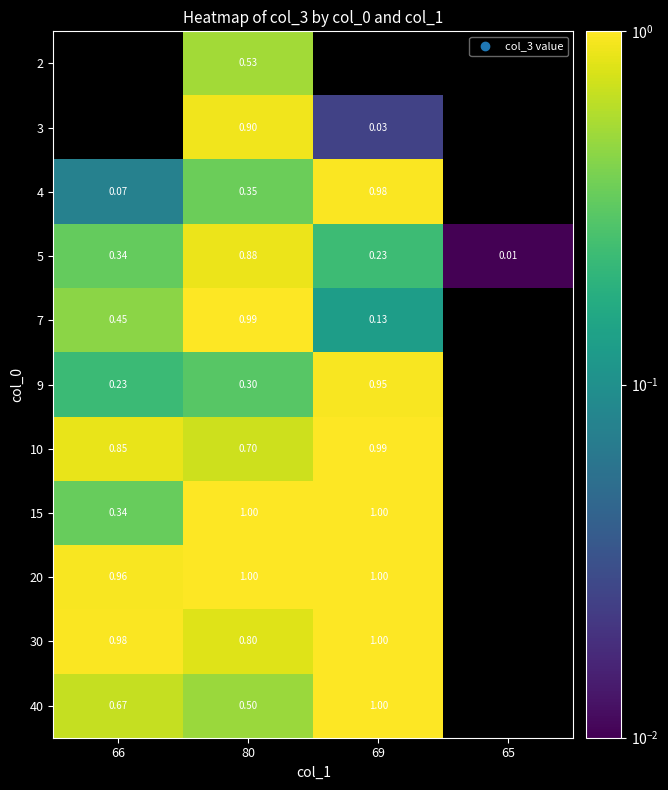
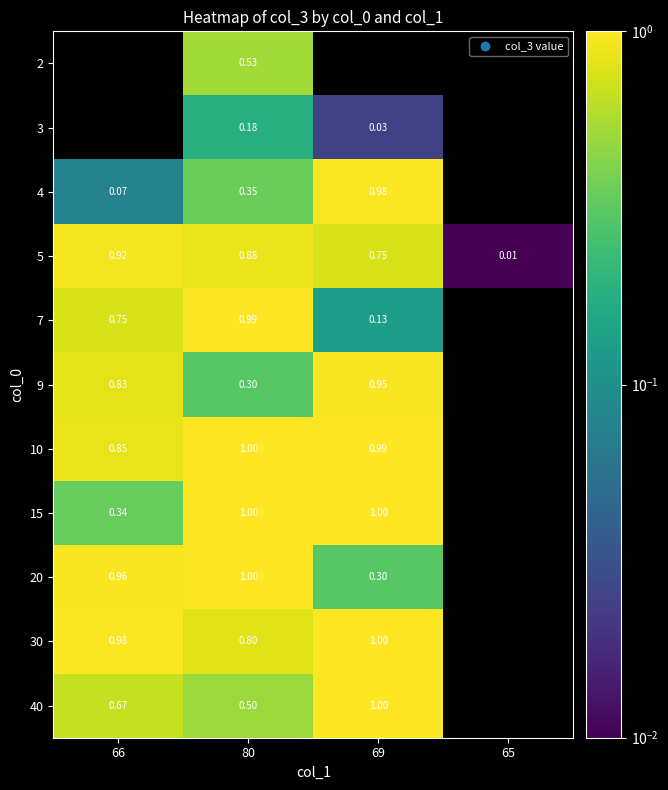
  {
    "2": {
      "80": 0.53
    },
    "3": {
-     "80": 0.90,
+     "80": 0.18,
      "69": 0.03
    },
    "4": {
      "66": 0.07,
      "80": 0.35,
      "69": 0.98
    },
    "5": {
-     "66": 0.34,
+     "66": 0.92,
      "80": 0.88,
-     "69": 0.23,
+     "69": 0.75,
      "65": 0.01
    },
    "7": {
-     "66": 0.45,
+     "66": 0.75,
      "80": 0.99,
      "69": 0.13
    },
    "9": {
-     "66": 0.23,
+     "66": 0.83,
      "80": 0.30,
      "69": 0.95
    },
    "10": {
      "66": 0.85,
-     "80": 0.70,
+     "80": 1.00,
      "69": 0.99
    },
    "15": {
      "66": 0.34,
      "80": 1.00,
      "69": 1.00
    },
    "20": {
      "66": 0.96,
      "80": 1.00,
-     "69": 1.00
+     "69": 0.30
    },
    "30": {
      "66": 0.98,
      "80": 0.80,
      "69": 1.00
    },
    "40": {
      "66": 0.67,
      "80": 0.50,
      "69": 1.00
    }
  }
